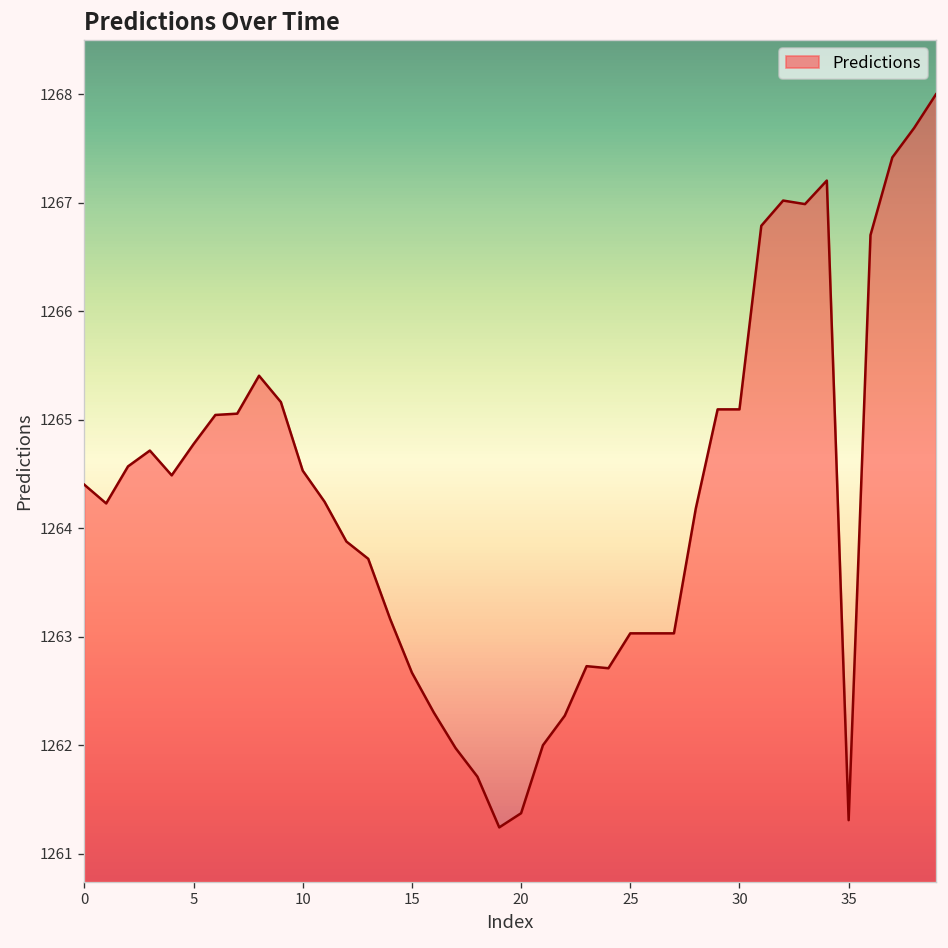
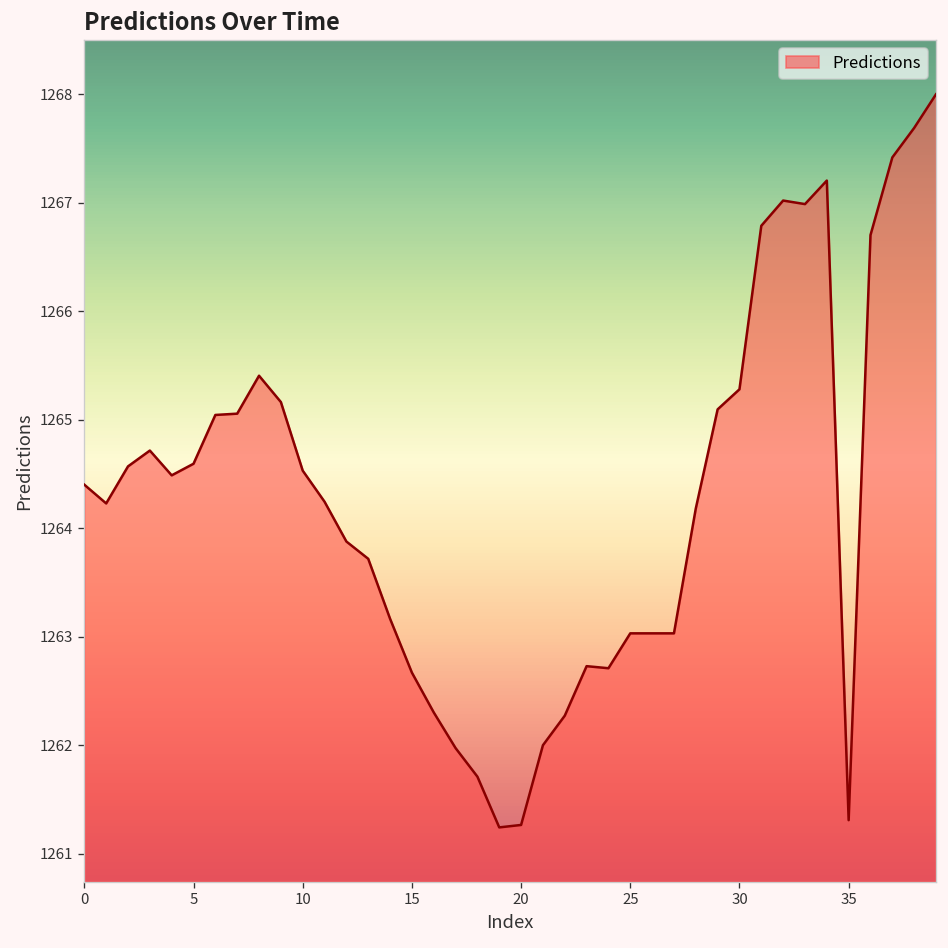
  {
    "0": 1264.4,
-   "5": 1264.8,
+   "5": 1264.6,
    "10": 1264.5,
    "15": 1262.7,
-   "20": 1261.4,
+   "20": 1261.3,
    "25": 1263.0,
-   "30": 1265.1,
+   "30": 1265.3,
    "35": 1261.3
  }
